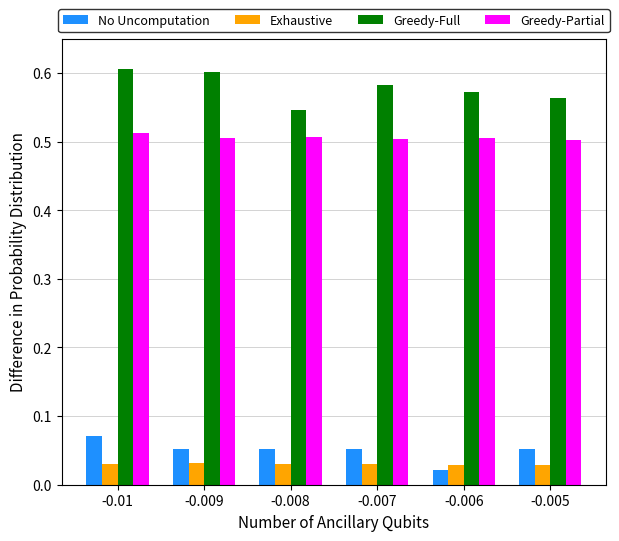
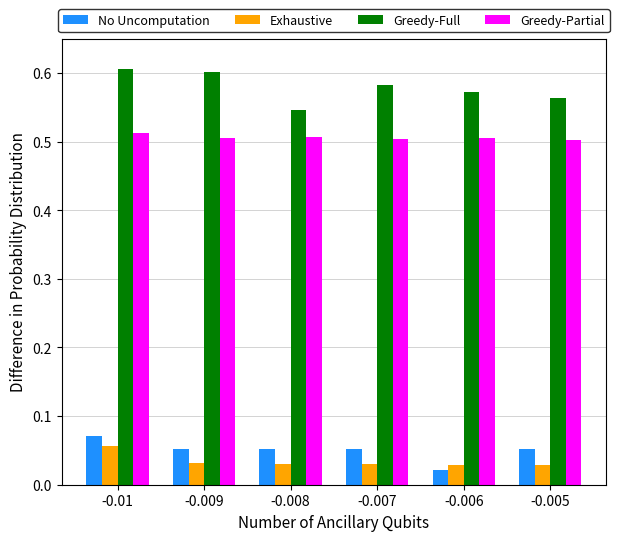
  {
    "No Uncomputation": {
      "-0.01": 0.07,
      "-0.009": 0.05,
      "-0.008": 0.05,
      "-0.007": 0.05,
      "-0.006": 0.02,
      "-0.005": 0.05
    },
    "Exhaustive": {
-     "-0.01": 0.03,
+     "-0.01": 0.06,
      "-0.009": 0.03,
      "-0.008": 0.03,
      "-0.007": 0.03,
      "-0.006": 0.03,
      "-0.005": 0.03
    },
    "Greedy-Full": {
      "-0.01": 0.61,
      "-0.009": 0.60,
      "-0.008": 0.55,
      "-0.007": 0.58,
      "-0.006": 0.57,
      "-0.005": 0.56
    },
    "Greedy-Partial": {
      "-0.01": 0.51,
      "-0.009": 0.50,
      "-0.008": 0.51,
      "-0.007": 0.50,
      "-0.006": 0.51,
      "-0.005": 0.50
    }
  }
